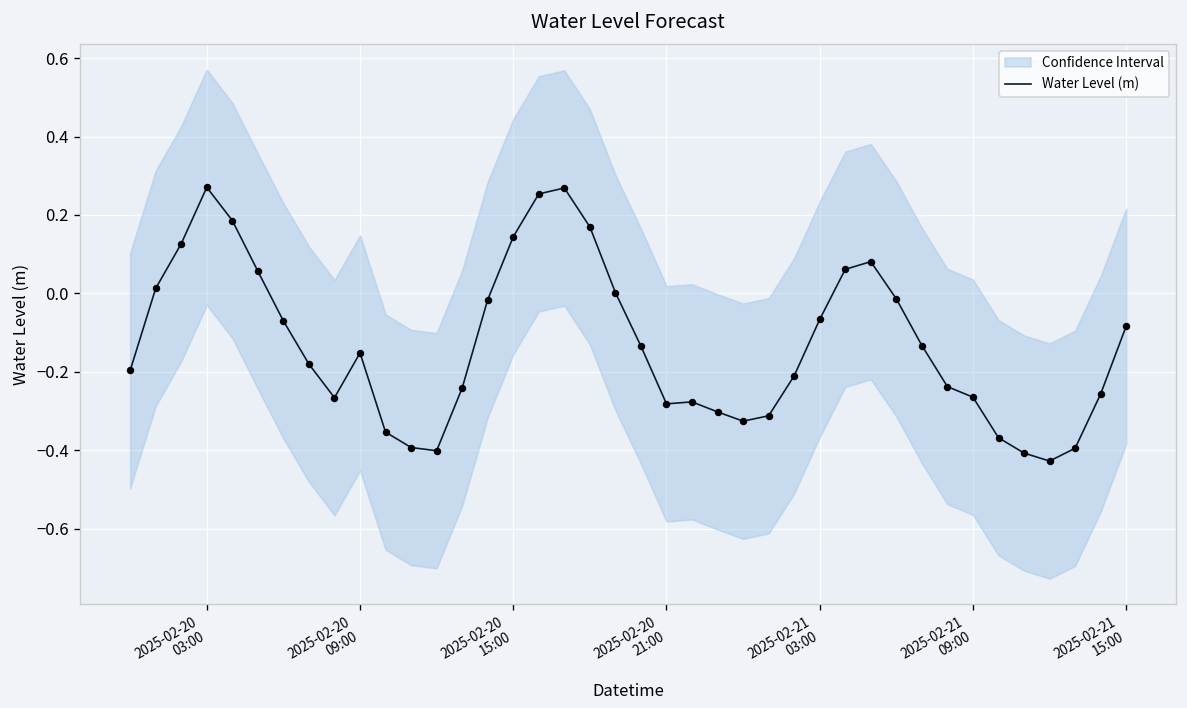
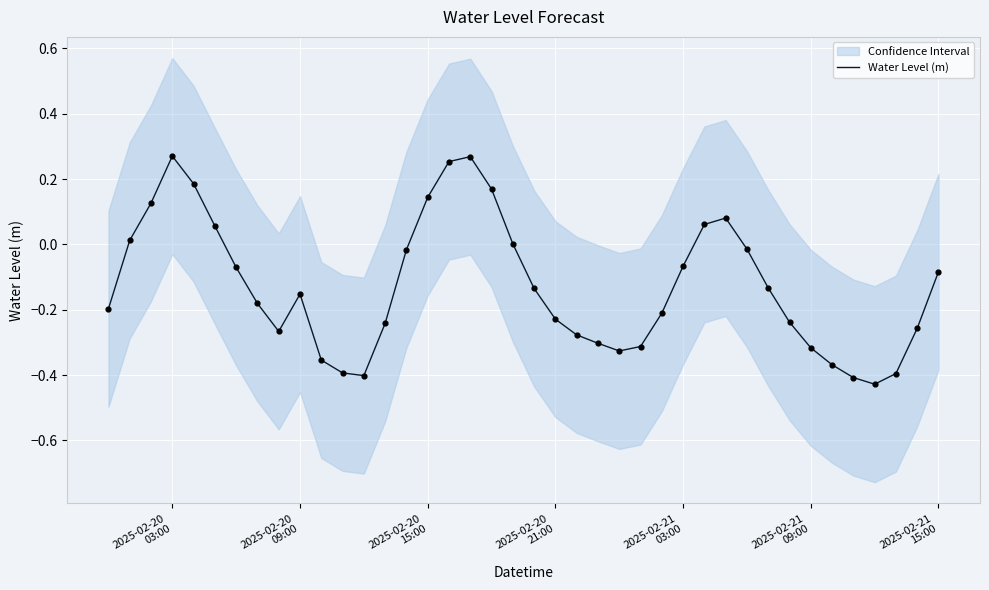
  {
    "Water Level (m)": {
      "2025-02-20 03:00": 0.27,
      "2025-02-20 09:00": -0.15,
      "2025-02-20 15:00": 0.14,
-     "2025-02-20 21:00": -0.28,
+     "2025-02-20 21:00": -0.23,
      "2025-02-21 03:00": -0.07,
-     "2025-02-21 09:00": -0.26,
+     "2025-02-21 09:00": -0.32,
      "2025-02-21 15:00": -0.08
    }
  }
